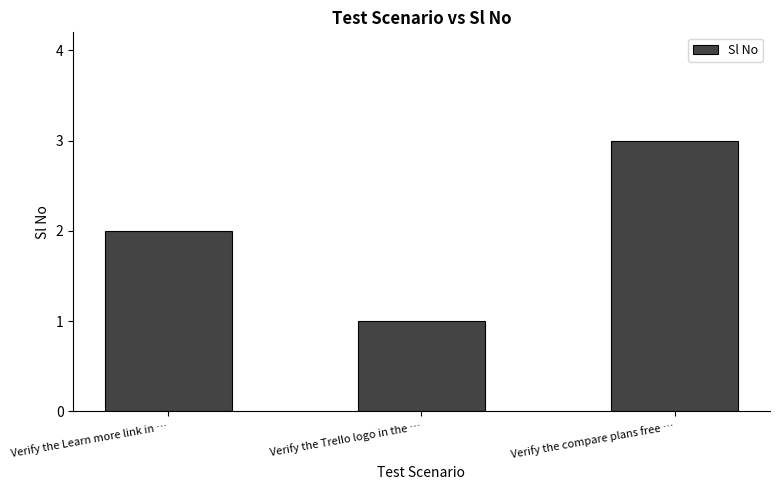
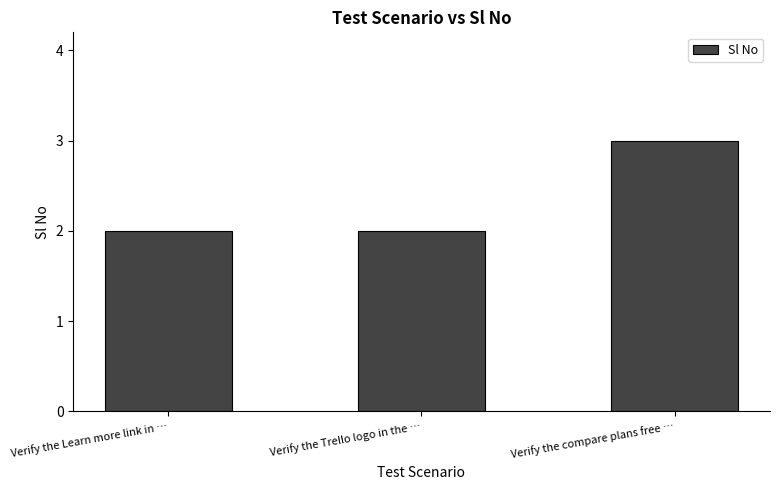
  {
    "Verify the Learn more link in …": 2,
-   "Verify the Trello logo in the …": 1,
+   "Verify the Trello logo in the …": 2,
    "Verify the compare plans free …": 3
  }
